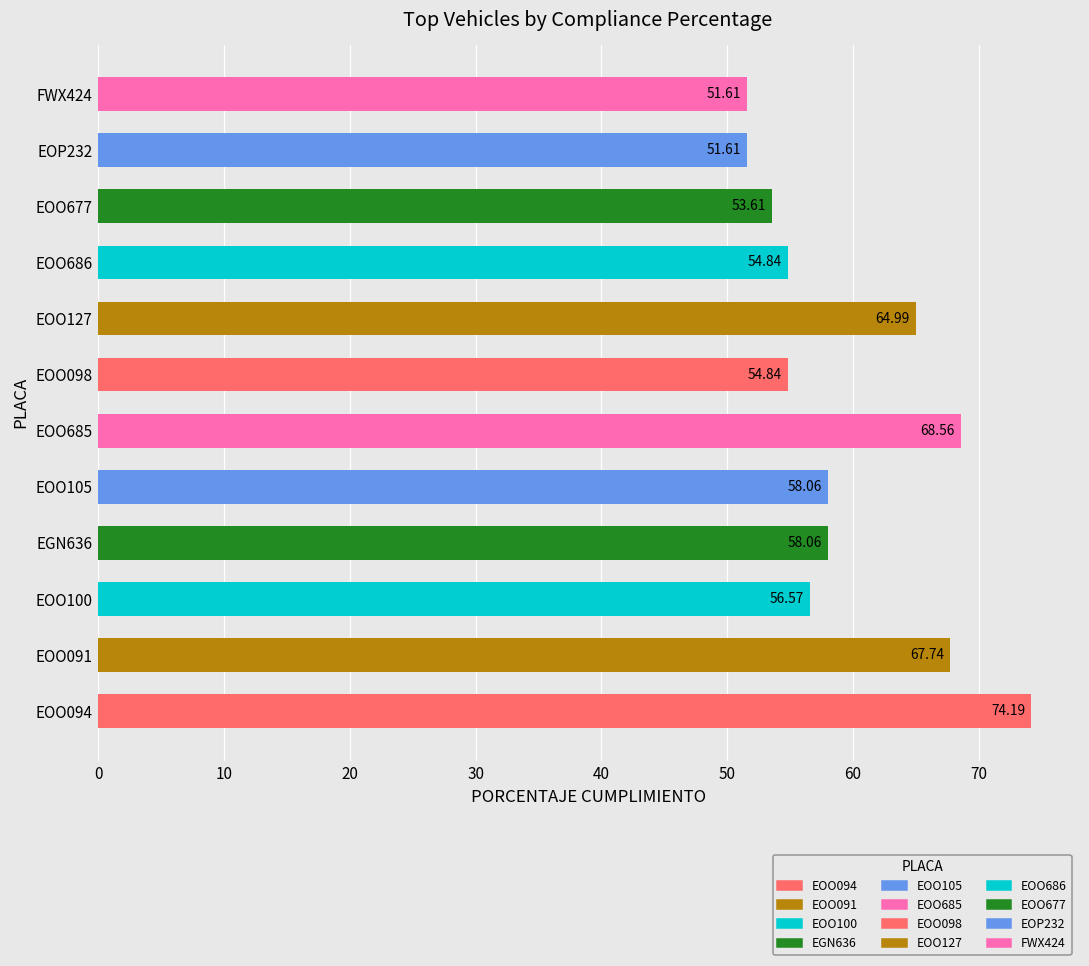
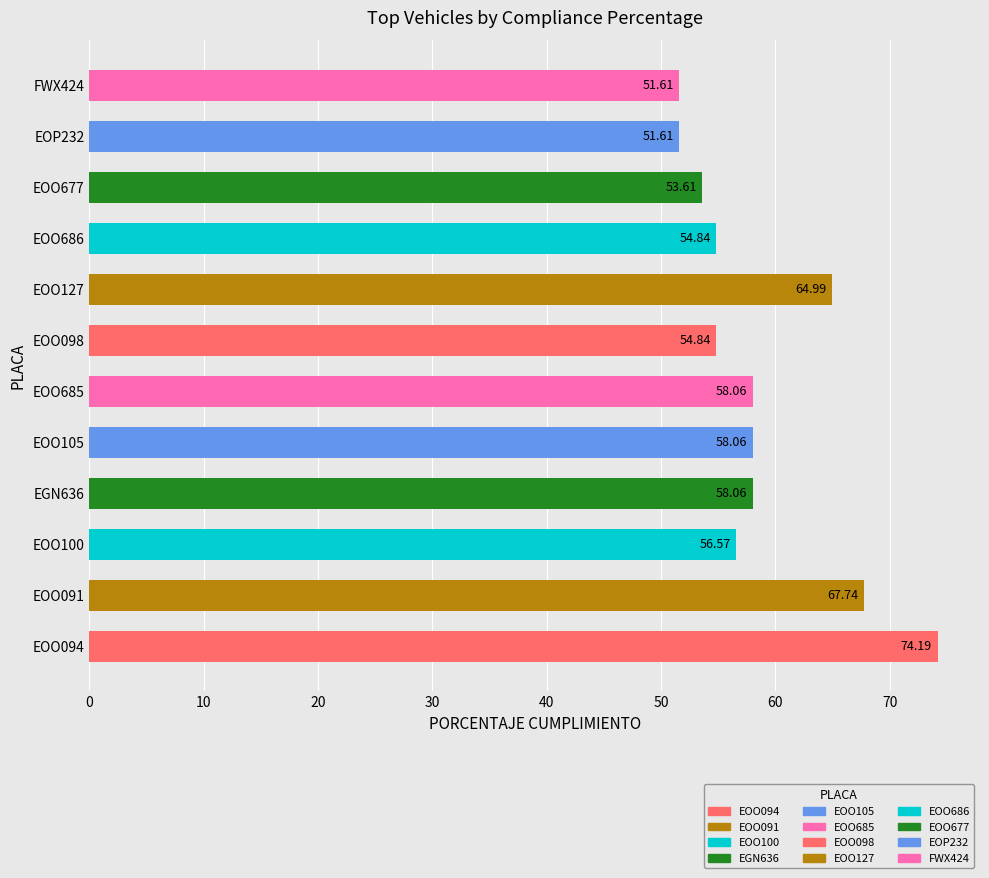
  {
    "FWX424": 51.61,
    "EOP232": 51.61,
    "EOO677": 53.61,
    "EOO686": 54.84,
    "EOO127": 64.99,
    "EOO098": 54.84,
-   "EOO685": 68.56,
+   "EOO685": 58.06,
    "EOO105": 58.06,
    "EGN636": 58.06,
    "EOO100": 56.57,
    "EOO091": 67.74,
    "EOO094": 74.19
  }
